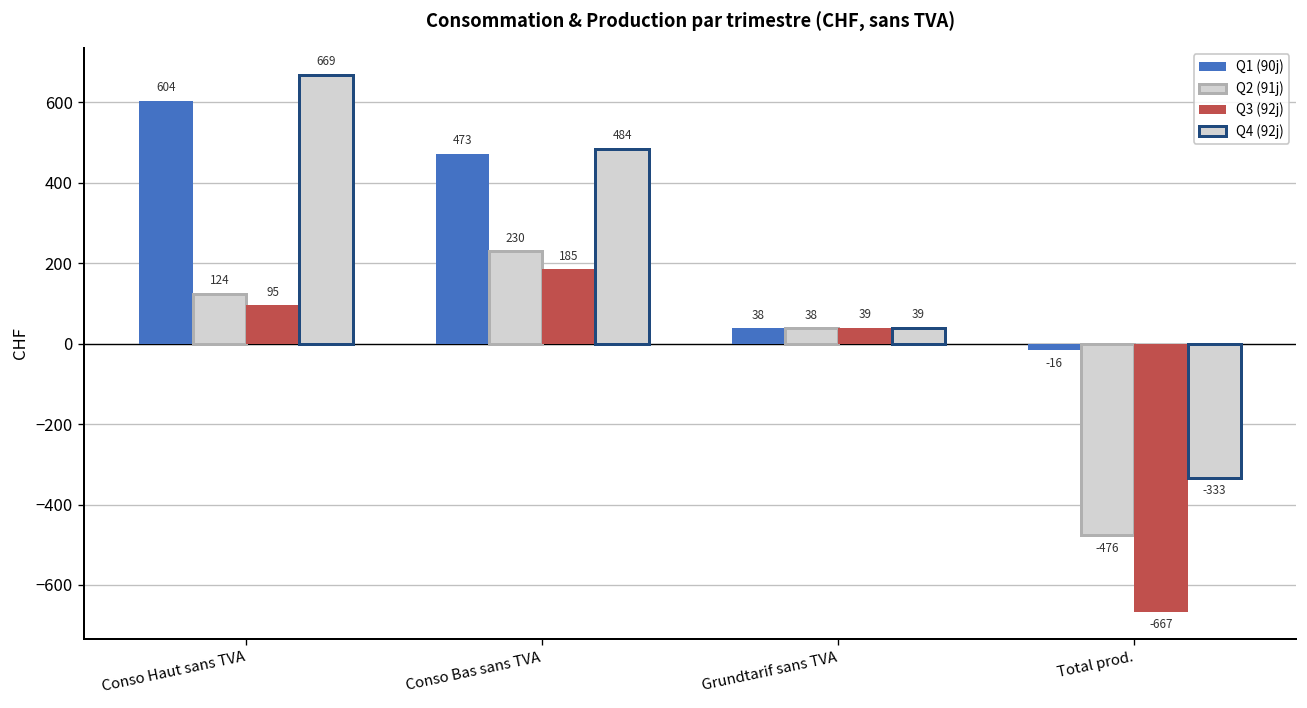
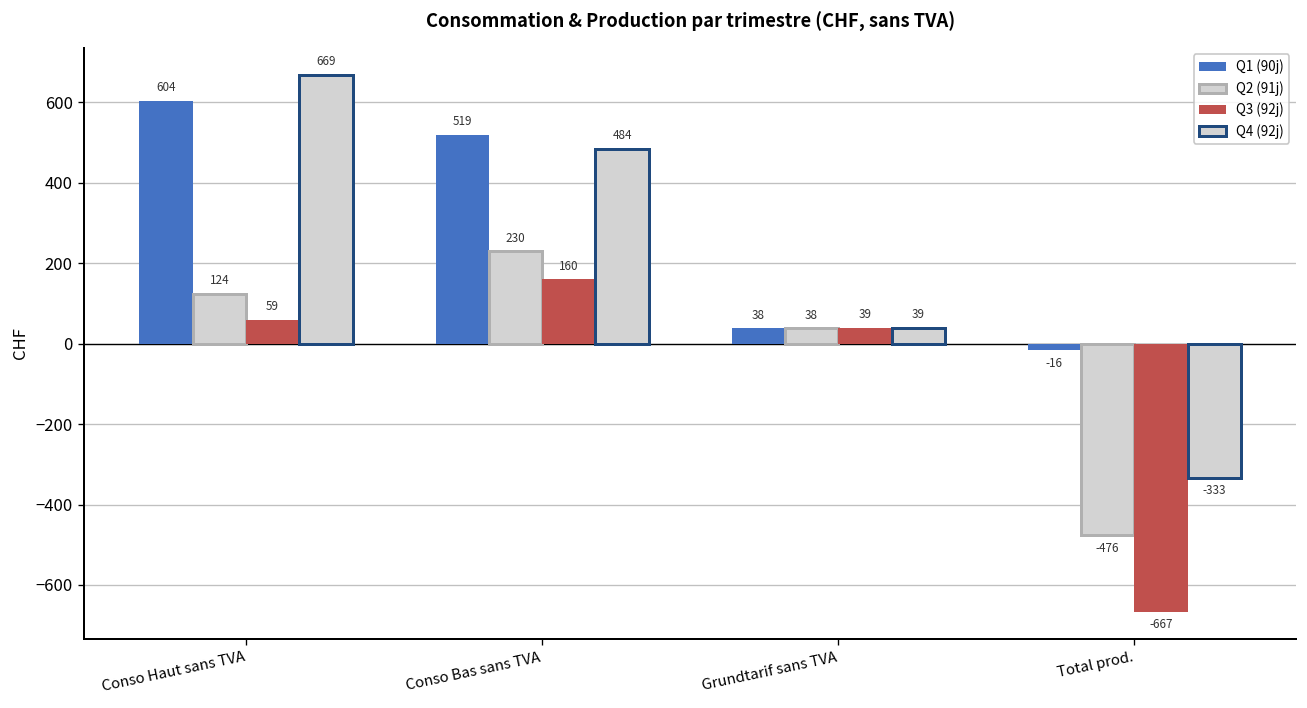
  {
    "Q1 (90j)": {
      "Conso Haut sans TVA": 604,
-     "Conso Bas sans TVA": 473,
+     "Conso Bas sans TVA": 519,
      "Grundtarif sans TVA": 38,
      "Total prod.": -16
    },
    "Q3 (92j)": {
-     "Conso Haut sans TVA": 95,
-     "Conso Bas sans TVA": 185,
+     "Conso Haut sans TVA": 59,
+     "Conso Bas sans TVA": 160,
      "Grundtarif sans TVA": 39,
      "Total prod.": -667
    }
  }
